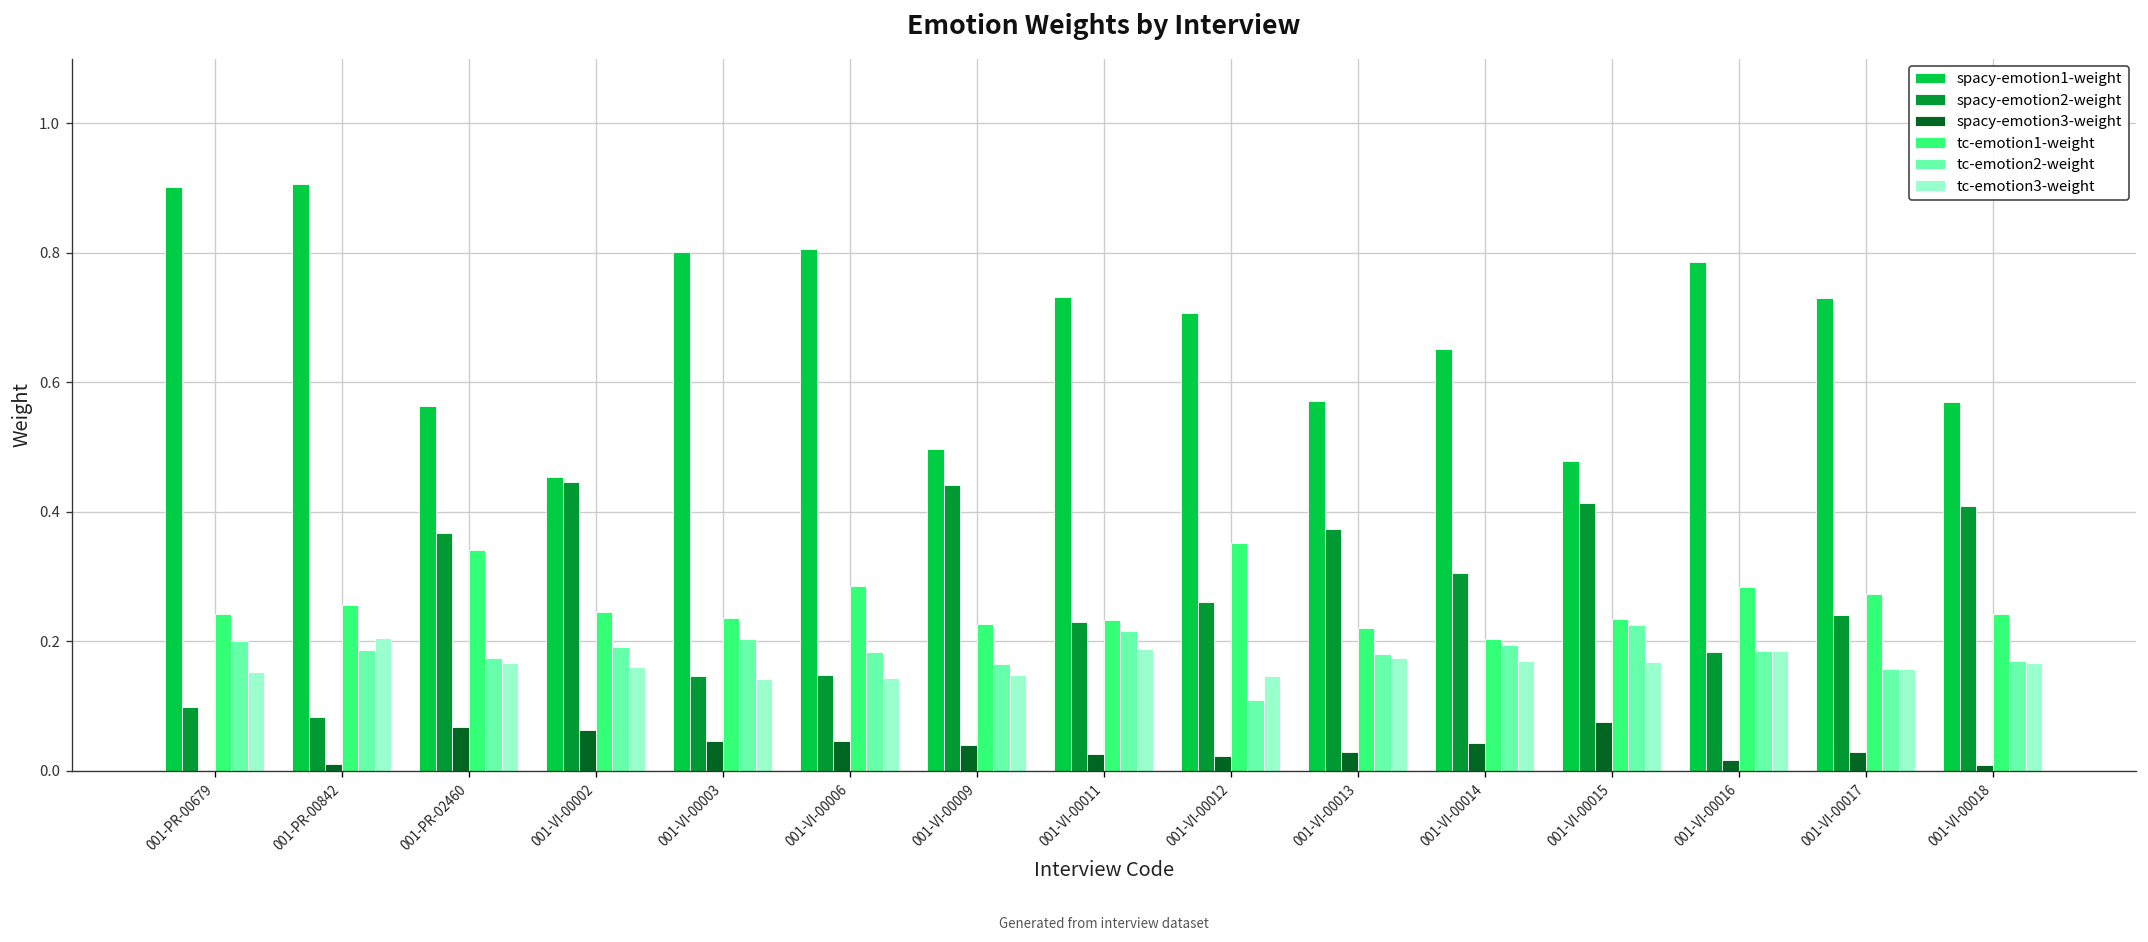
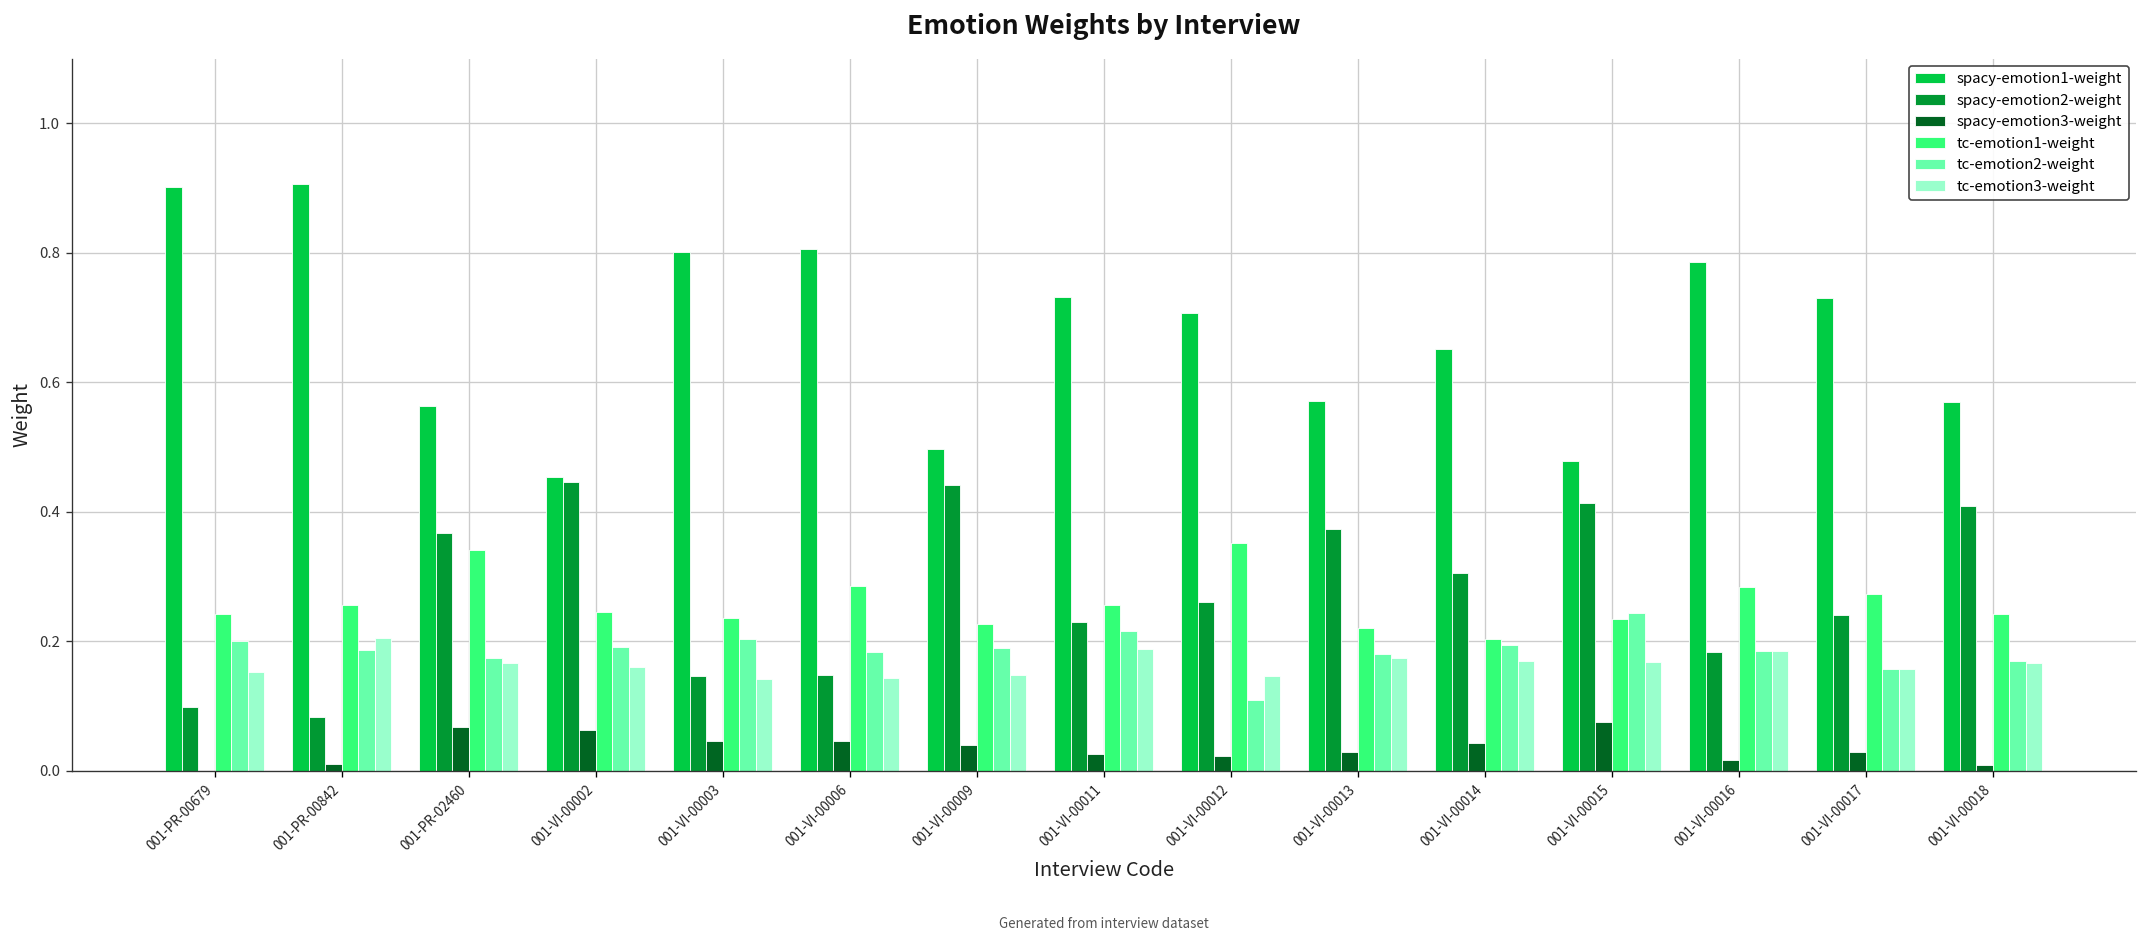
  {
    "tc-emotion1-weight": {
      "001-PR-00679": 0.24,
      "001-PR-00842": 0.26,
      "001-PR-02460": 0.34,
      "001-VI-00002": 0.25,
      "001-VI-00003": 0.24,
      "001-VI-00006": 0.29,
      "001-VI-00009": 0.23,
-     "001-VI-00011": 0.23,
+     "001-VI-00011": 0.26,
      "001-VI-00012": 0.35,
      "001-VI-00013": 0.22,
      "001-VI-00014": 0.20,
      "001-VI-00015": 0.23,
      "001-VI-00016": 0.28,
      "001-VI-00017": 0.27,
      "001-VI-00018": 0.24
    },
    "tc-emotion2-weight": {
      "001-PR-00679": 0.20,
      "001-PR-00842": 0.19,
      "001-PR-02460": 0.17,
      "001-VI-00002": 0.19,
      "001-VI-00003": 0.20,
      "001-VI-00006": 0.18,
-     "001-VI-00009": 0.16,
+     "001-VI-00009": 0.19,
      "001-VI-00011": 0.22,
      "001-VI-00012": 0.11,
      "001-VI-00013": 0.18,
      "001-VI-00014": 0.19,
-     "001-VI-00015": 0.23,
+     "001-VI-00015": 0.24,
      "001-VI-00016": 0.19,
      "001-VI-00017": 0.16,
      "001-VI-00018": 0.17
    },
    "tc-emotion3-weight": {
      "001-PR-00679": 0.15,
      "001-PR-00842": 0.21,
      "001-PR-02460": 0.17,
      "001-VI-00002": 0.16,
      "001-VI-00003": 0.14,
      "001-VI-00006": 0.14,
      "001-VI-00009": 0.15,
      "001-VI-00011": 0.19,
      "001-VI-00012": 0.15,
      "001-VI-00013": 0.18,
      "001-VI-00014": 0.17,
      "001-VI-00015": 0.17,
      "001-VI-00016": 0.19,
      "001-VI-00017": 0.16,
      "001-VI-00018": 0.17
    }
  }
